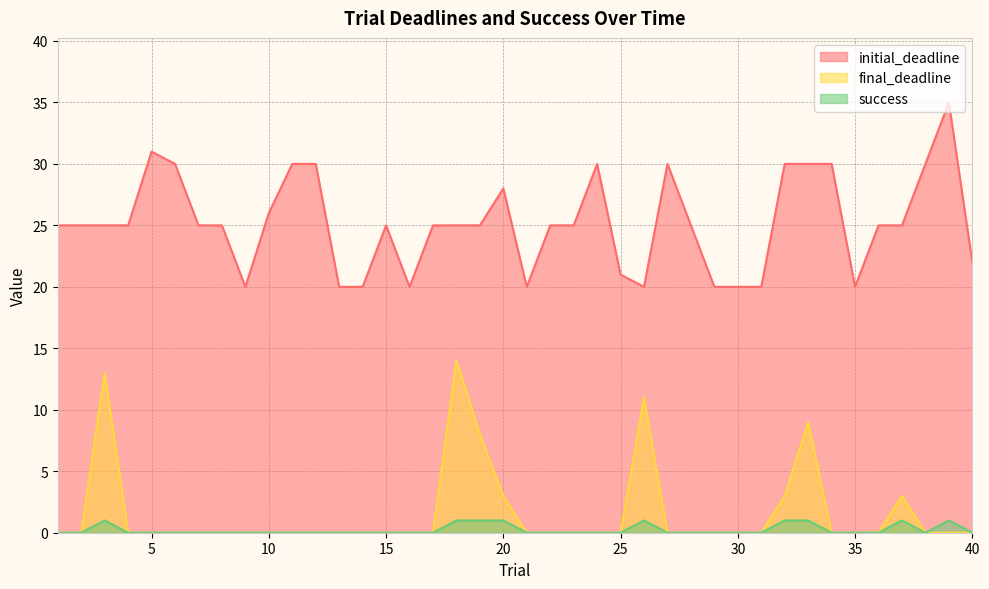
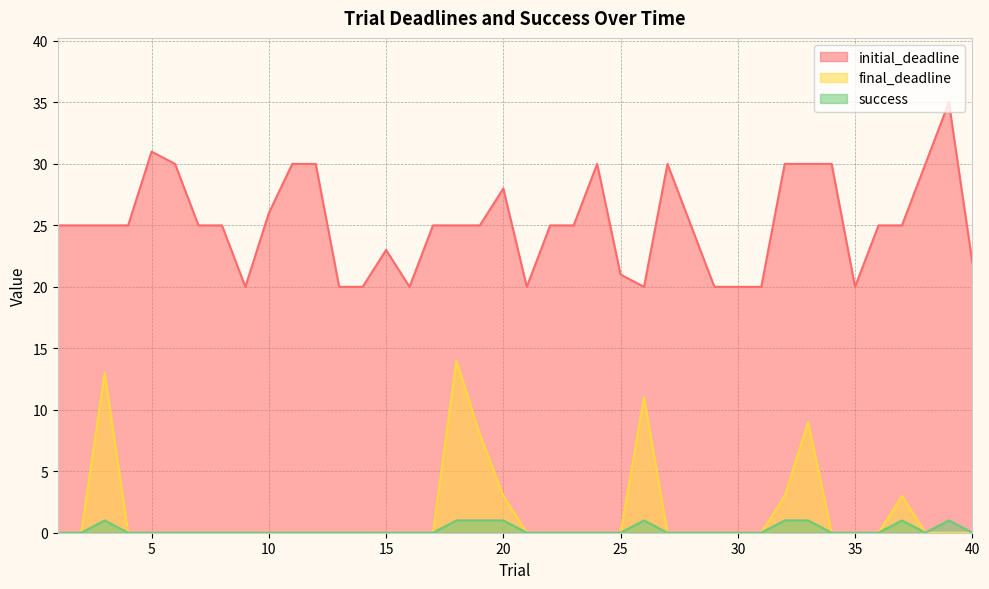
  {
    "initial_deadline": {
      "5": 31,
      "10": 26,
-     "15": 25,
+     "15": 23,
      "20": 28,
      "25": 21,
      "30": 20,
      "35": 20,
      "40": 22
    },
    "final_deadline": {
      "20": 3
    },
    "success": {
      "20": 1
    }
  }
